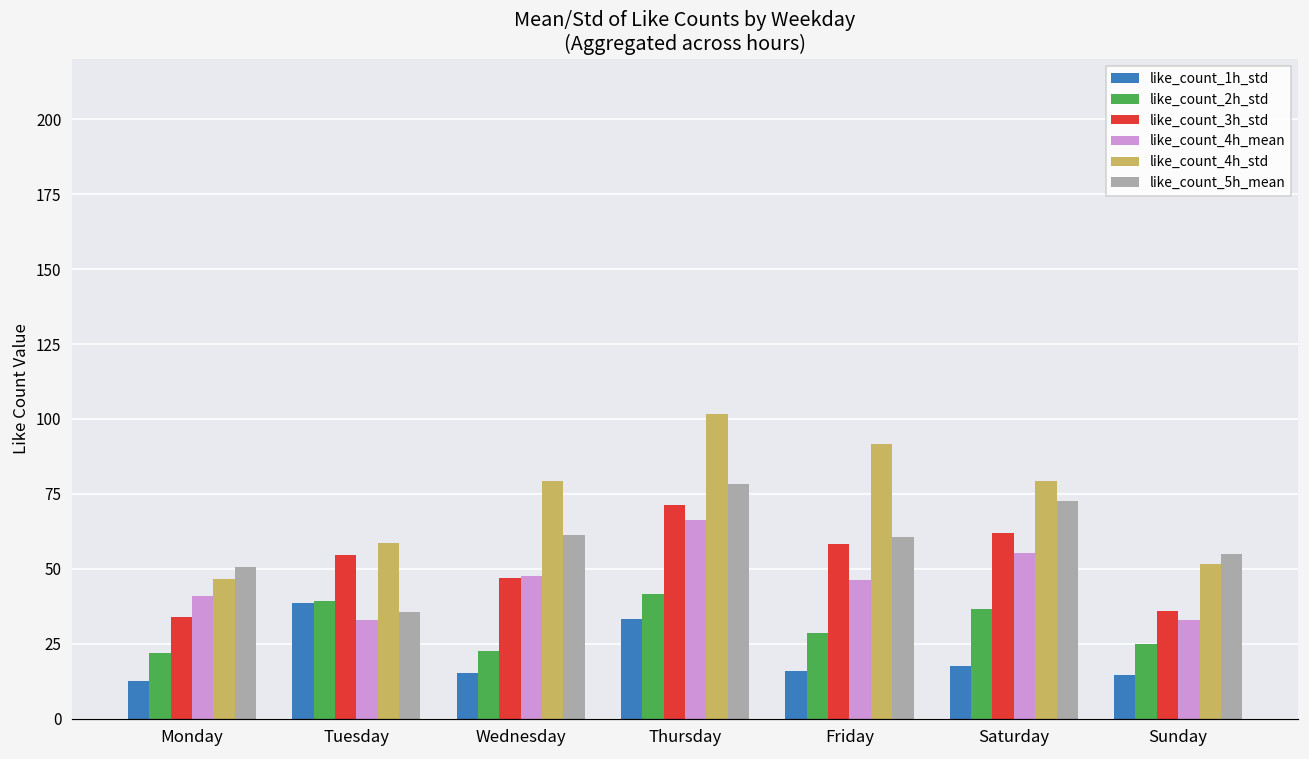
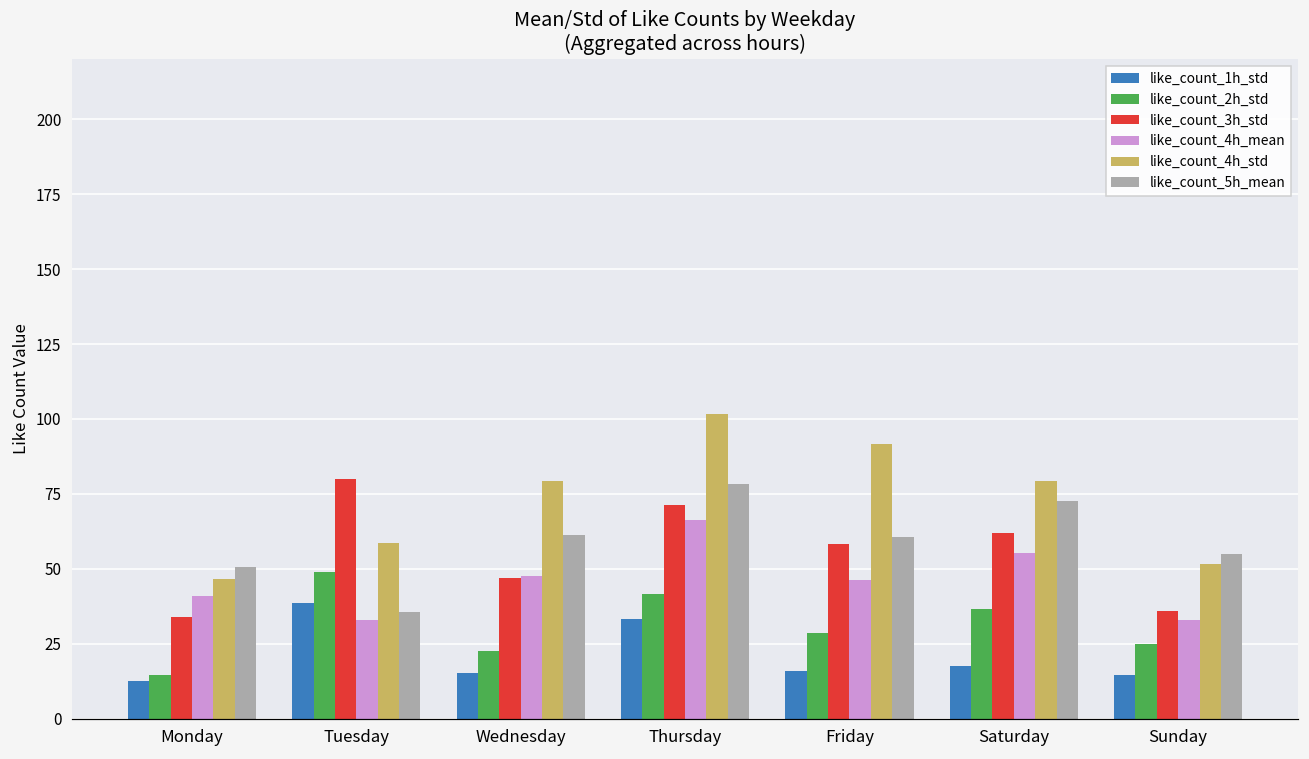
  {
    "like_count_1h_std": {
      "Monday": 13,
      "Tuesday": 38,
      "Wednesday": 15,
      "Thursday": 33,
      "Friday": 16,
      "Saturday": 17,
      "Sunday": 14
    },
    "like_count_2h_std": {
-     "Monday": 22,
-     "Tuesday": 39,
+     "Monday": 15,
+     "Tuesday": 49,
      "Wednesday": 23,
      "Thursday": 42,
      "Friday": 28,
      "Saturday": 37,
      "Sunday": 25
    },
    "like_count_3h_std": {
      "Monday": 34,
-     "Tuesday": 55,
+     "Tuesday": 80,
      "Wednesday": 47,
      "Thursday": 71,
      "Friday": 58,
      "Saturday": 62,
      "Sunday": 36
    },
    "like_count_4h_mean": {
      "Monday": 41,
      "Tuesday": 33,
      "Wednesday": 48,
      "Thursday": 66,
      "Friday": 46,
      "Saturday": 55,
      "Sunday": 33
    },
    "like_count_4h_std": {
      "Monday": 47,
      "Tuesday": 58,
      "Wednesday": 79,
      "Thursday": 102,
      "Friday": 92,
      "Saturday": 79,
      "Sunday": 52
    },
    "like_count_5h_mean": {
      "Monday": 51,
      "Tuesday": 36,
      "Wednesday": 61,
      "Thursday": 78,
      "Friday": 61,
      "Saturday": 73,
      "Sunday": 55
    }
  }
